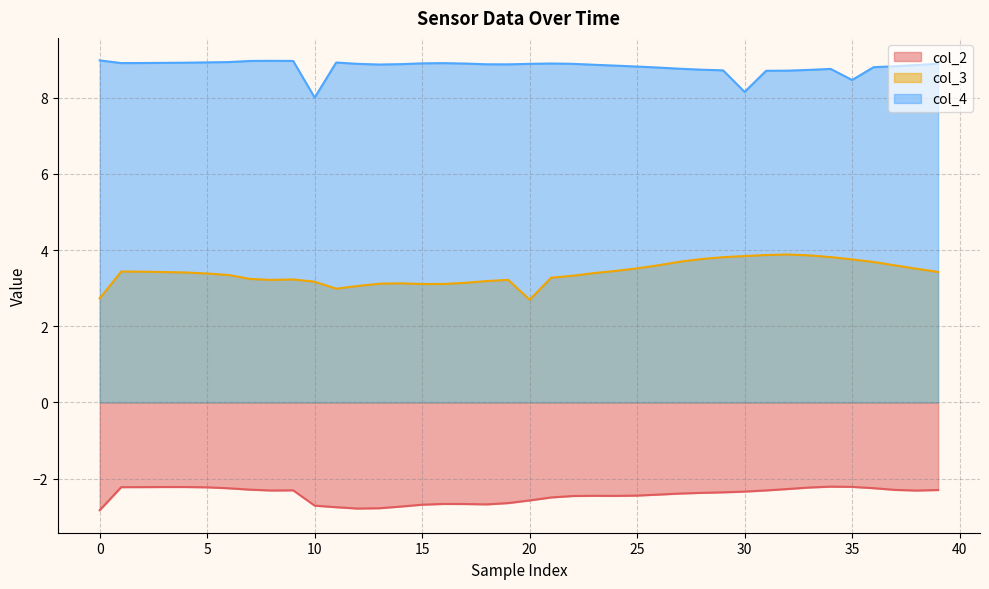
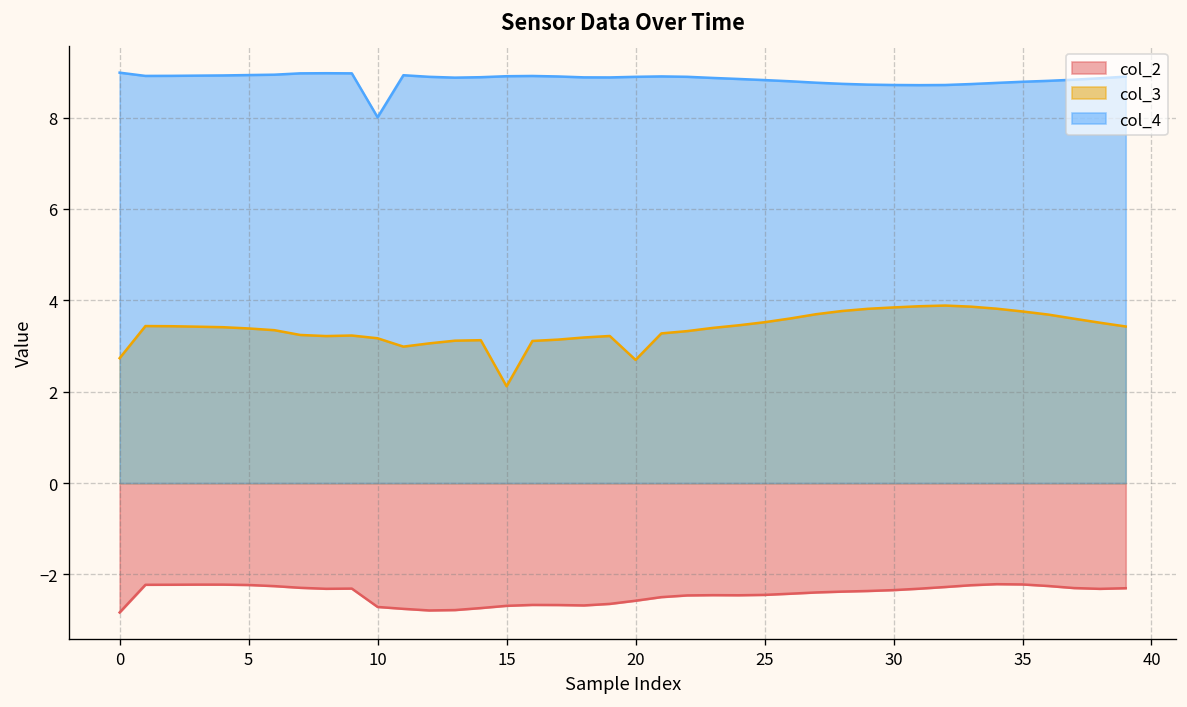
  {
    "col_3": {
      "0": 2.7,
      "5": 3.4,
      "10": 3.2,
-     "15": 3.1,
+     "15": 2.1,
      "20": 2.7,
      "25": 3.5,
      "30": 3.8,
      "35": 3.8
    },
    "col_4": {
      "0": 9.0,
      "5": 8.9,
      "10": 8.0,
      "15": 8.9,
      "20": 8.9,
      "25": 8.8,
-     "30": 8.2,
-     "35": 8.5
+     "30": 8.7,
+     "35": 8.8
    }
  }
